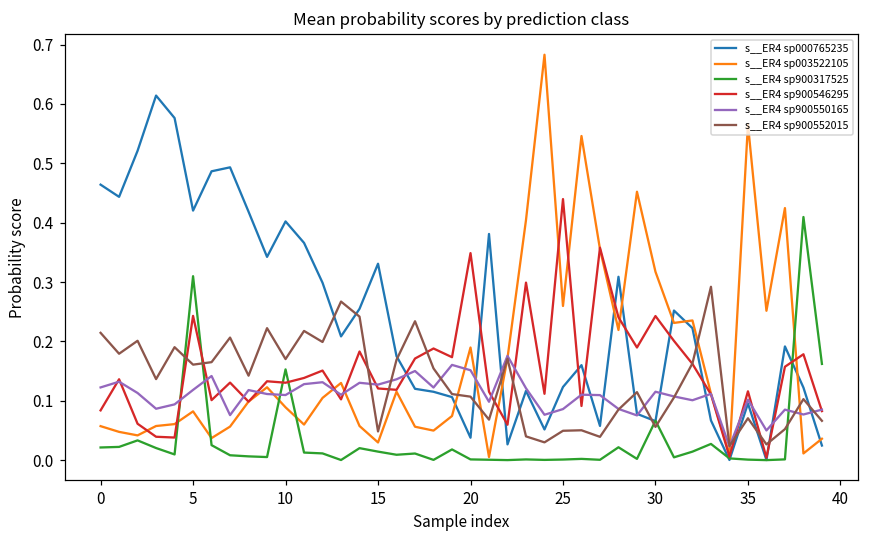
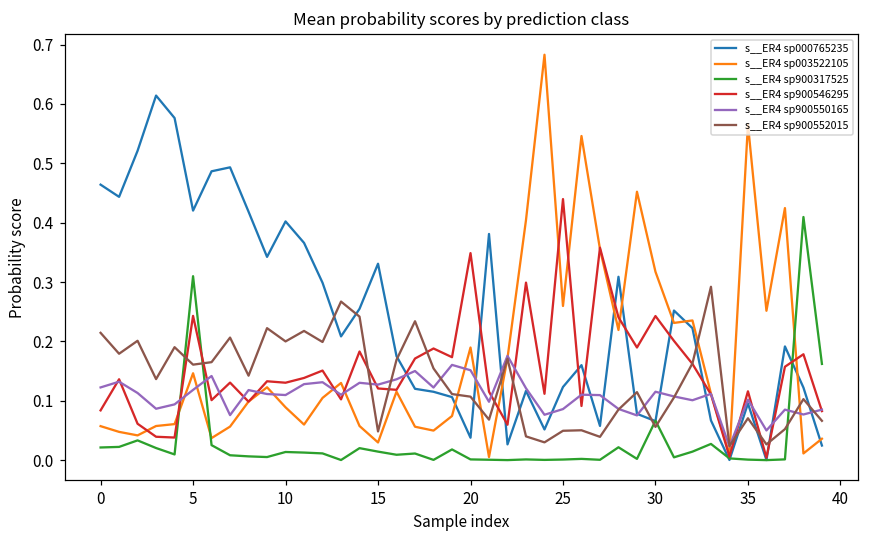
  {
    "s__ER4 sp000765235": {
      "0": 0.46,
      "5": 0.42,
      "10": 0.40,
      "15": 0.33,
      "20": 0.04,
      "25": 0.12,
      "35": 0.10
    },
    "s__ER4 sp003522105": {
      "0": 0.06,
-     "5": 0.08,
+     "5": 0.15,
      "10": 0.09,
      "15": 0.03,
      "20": 0.19,
      "25": 0.26,
      "30": 0.32
    },
    "s__ER4 sp900317525": {
      "0": 0.02,
      "5": 0.31,
-     "10": 0.15,
+     "10": 0.01,
      "15": 0.01,
      "20": 0.00,
      "25": 0.00,
      "35": 0.00
    },
    "s__ER4 sp900546295": {
      "0": 0.08,
      "5": 0.24,
      "10": 0.13,
      "15": 0.12,
      "20": 0.35,
      "25": 0.44,
      "30": 0.24,
      "35": 0.12
    },
    "s__ER4 sp900550165": {
      "0": 0.12,
      "5": 0.12,
      "10": 0.11,
      "15": 0.13,
      "20": 0.15,
      "25": 0.09,
      "30": 0.12,
      "35": 0.10
    },
    "s__ER4 sp900552015": {
      "0": 0.21,
      "5": 0.16,
-     "10": 0.17,
+     "10": 0.20,
      "15": 0.05,
      "20": 0.11,
      "25": 0.05,
      "30": 0.06,
      "35": 0.07
    }
  }
